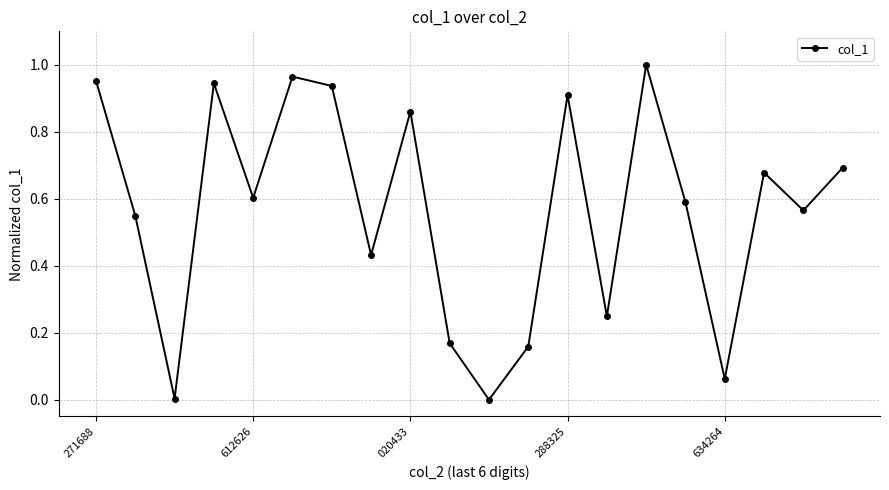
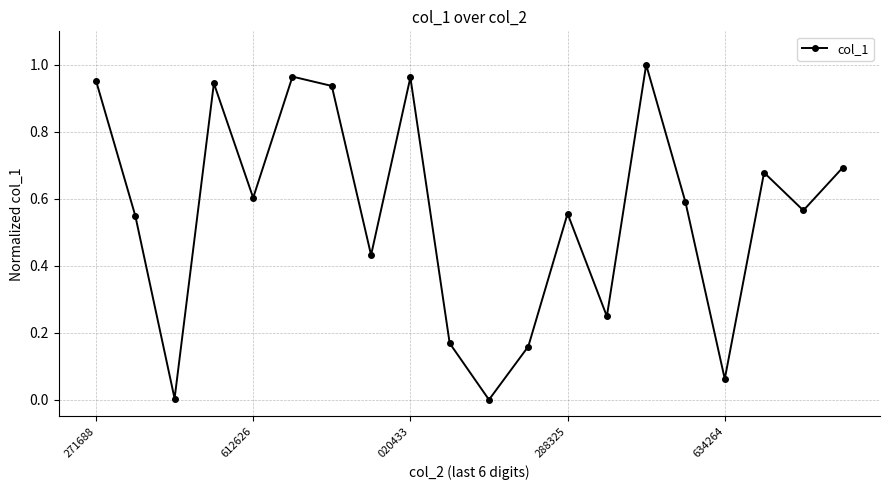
  {
    "271688": 0.95,
    "612626": 0.60,
-   "020433": 0.86,
-   "288325": 0.91,
+   "020433": 0.96,
+   "288325": 0.56,
    "634264": 0.06
  }
